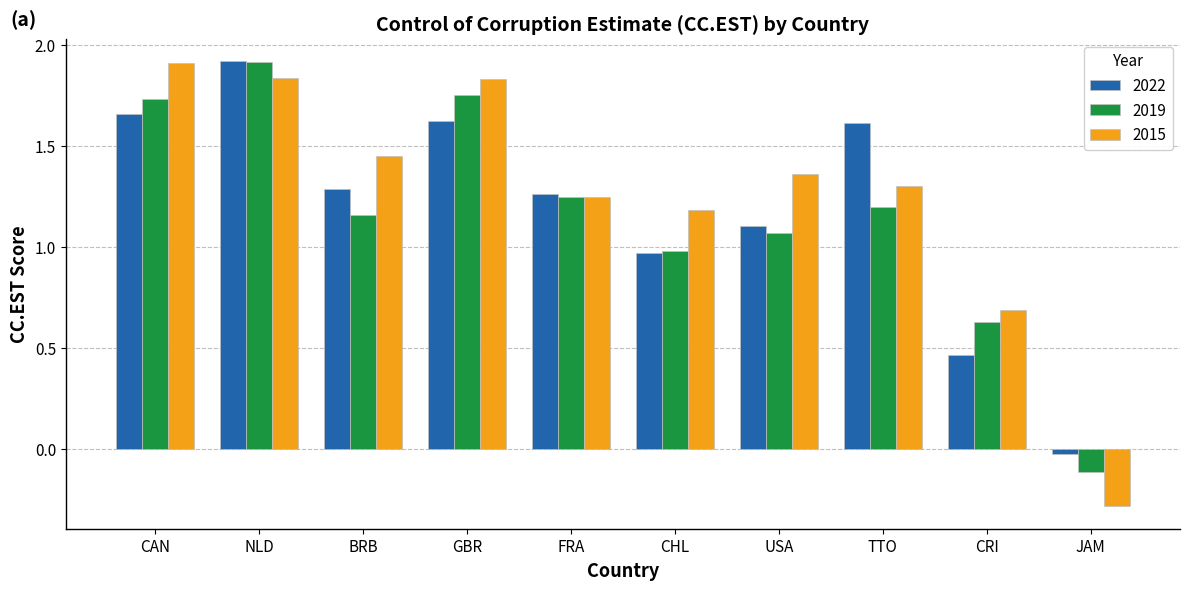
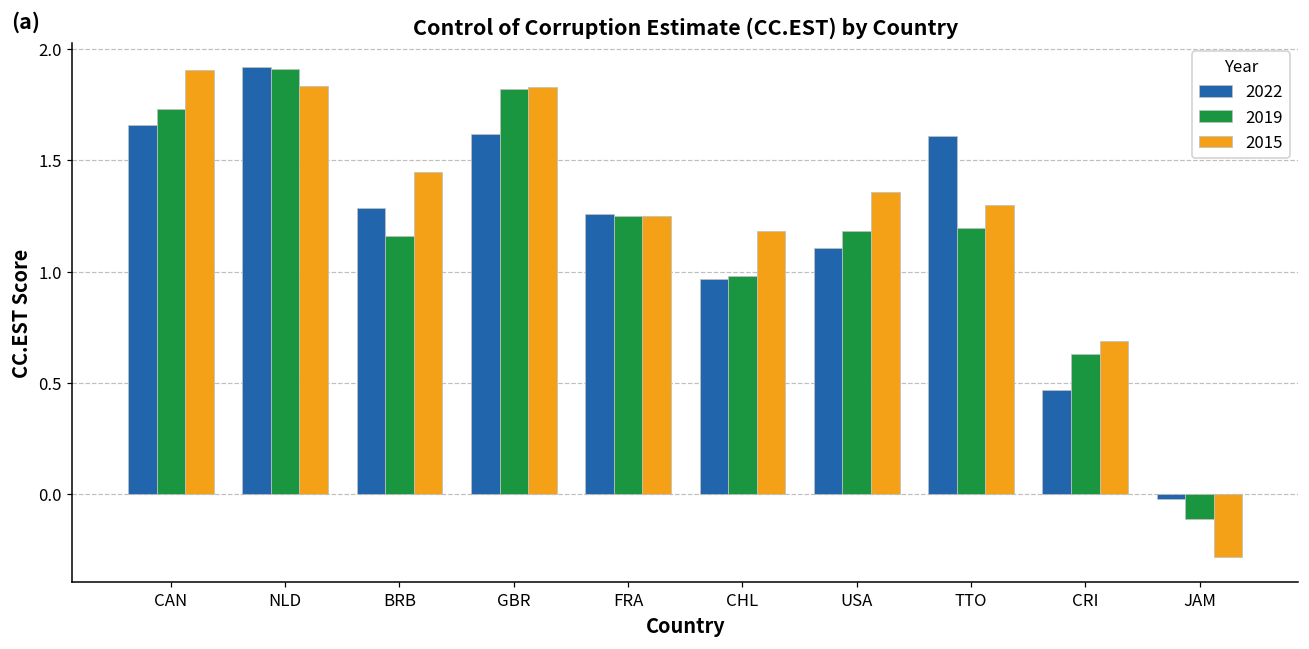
  {
    "2022": {
      "CAN": 1.66,
      "NLD": 1.92,
      "BRB": 1.28,
      "GBR": 1.62,
      "FRA": 1.26,
      "CHL": 0.97,
      "USA": 1.10,
      "TTO": 1.61,
      "CRI": 0.47,
      "JAM": -0.02
    },
    "2019": {
      "CAN": 1.73,
      "NLD": 1.91,
      "BRB": 1.16,
-     "GBR": 1.75,
+     "GBR": 1.82,
      "FRA": 1.25,
      "CHL": 0.98,
-     "USA": 1.07,
+     "USA": 1.18,
      "TTO": 1.20,
      "CRI": 0.63,
      "JAM": -0.11
    },
    "2015": {
      "CAN": 1.91,
      "NLD": 1.83,
      "BRB": 1.45,
      "GBR": 1.83,
      "FRA": 1.25,
      "CHL": 1.18,
      "USA": 1.36,
      "TTO": 1.30,
      "CRI": 0.69,
      "JAM": -0.28
    }
  }
